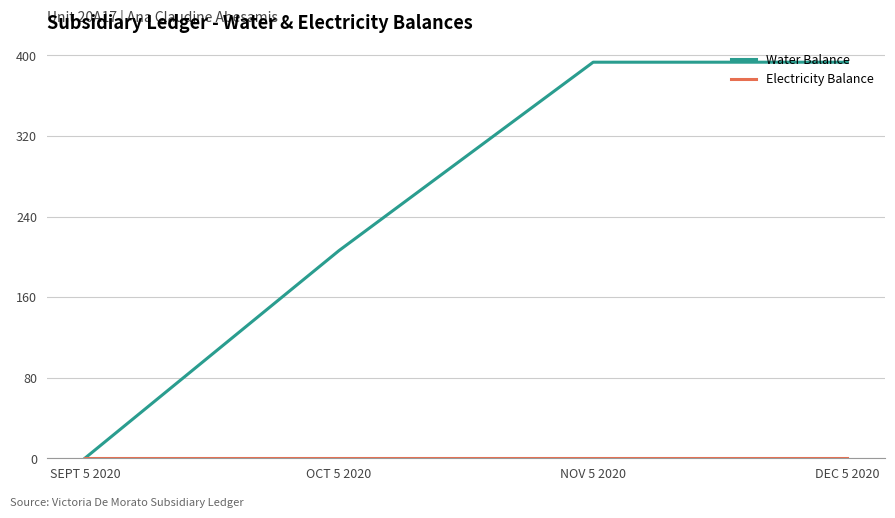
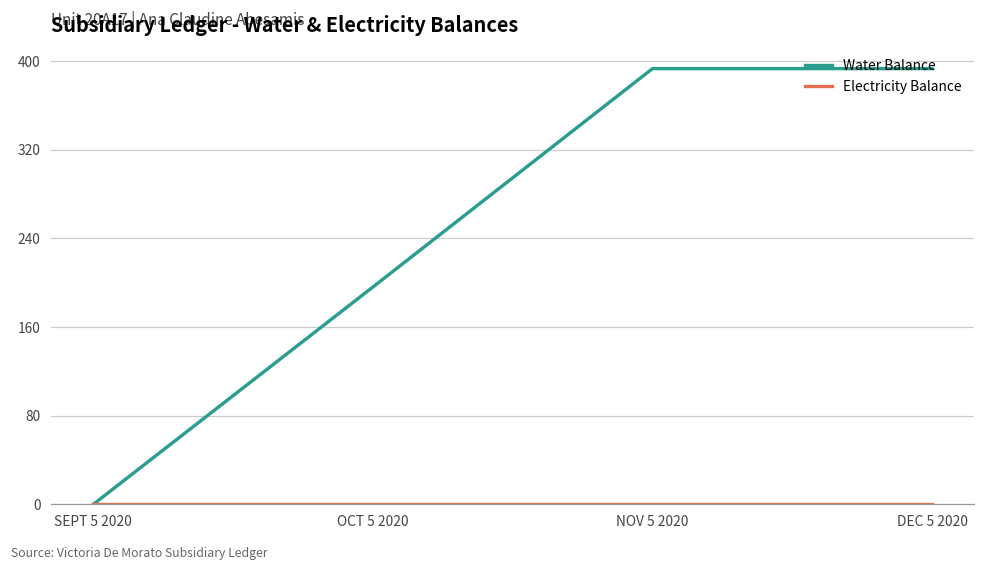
  {
    "Water Balance": {
-     "OCT 5 2020": 206,
+     "OCT 5 2020": 196,
      "NOV 5 2020": 393,
      "DEC 5 2020": 393
    },
    "Electricity Balance": {
      "OCT 5 2020": 0,
      "NOV 5 2020": 0,
      "DEC 5 2020": 0
    }
  }
